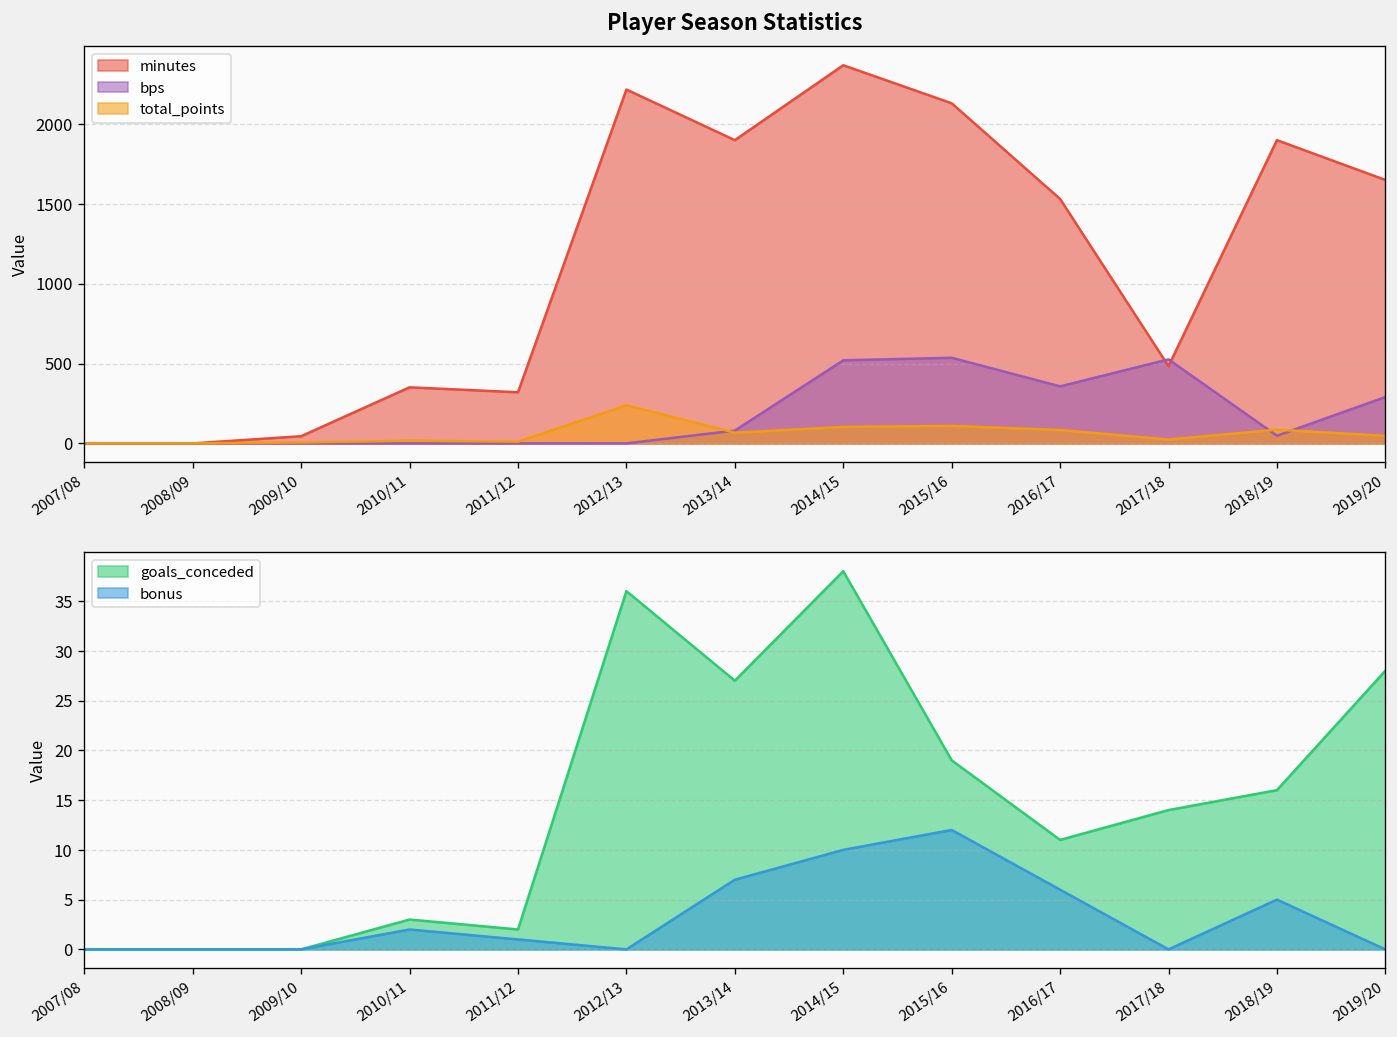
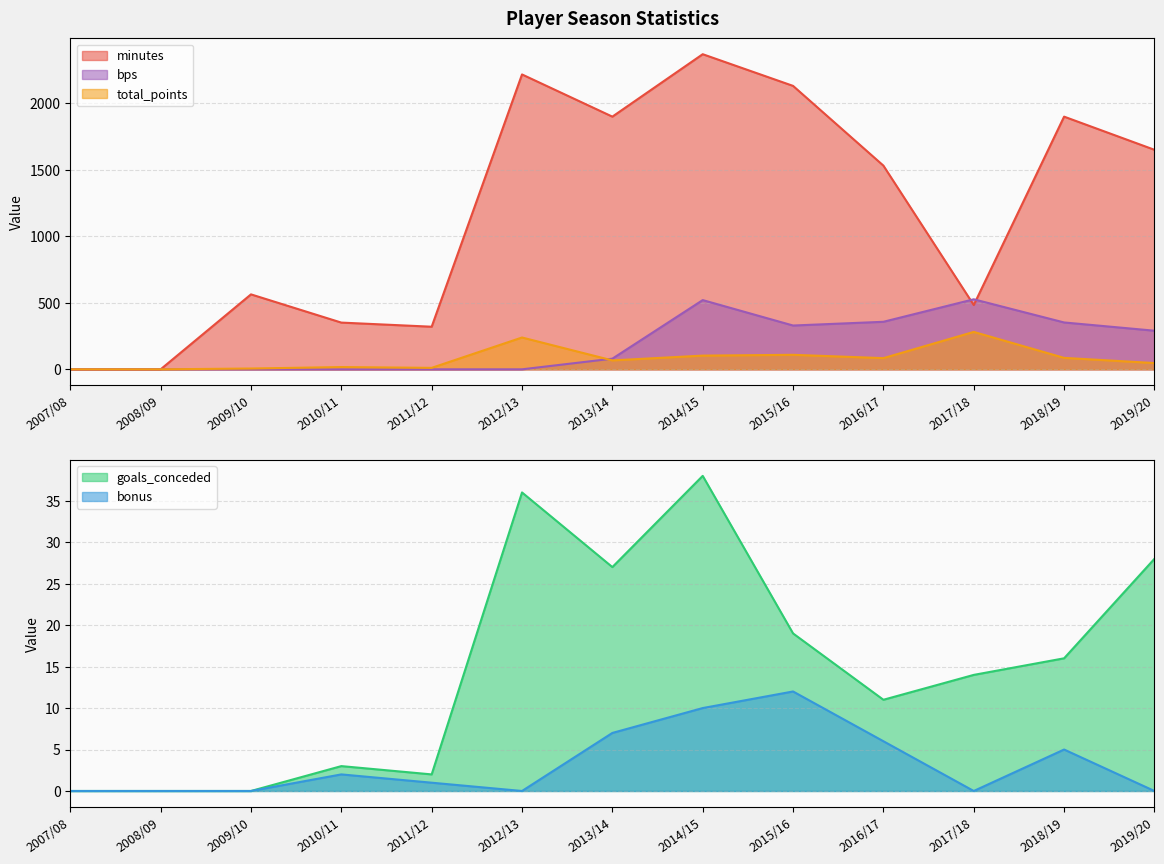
  {
    "Player Season Statistics": {
      "minutes": {
-       "2009/10": 50,
+       "2009/10": 560,
        "2010/11": 350,
        "2011/12": 320,
        "2012/13": 2220,
        "2013/14": 1900,
        "2014/15": 2370,
        "2015/16": 2130,
        "2016/17": 1530,
        "2017/18": 480,
        "2018/19": 1900,
        "2019/20": 1650
      },
      "bps": {
        "2012/13": 0,
        "2014/15": 520,
-       "2015/16": 540,
+       "2015/16": 330,
        "2016/17": 360,
        "2017/18": 530,
-       "2018/19": 50,
+       "2018/19": 350,
        "2019/20": 290
      },
      "total_points": {
        "2012/13": 240,
        "2014/15": 100,
        "2015/16": 110,
        "2016/17": 80,
-       "2017/18": 20,
+       "2017/18": 280,
        "2018/19": 90,
        "2019/20": 50
      }
    }
  }
